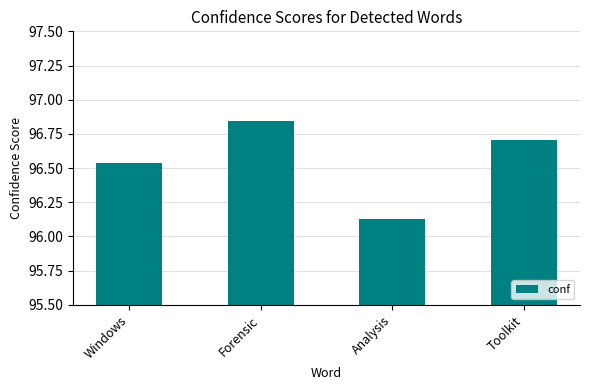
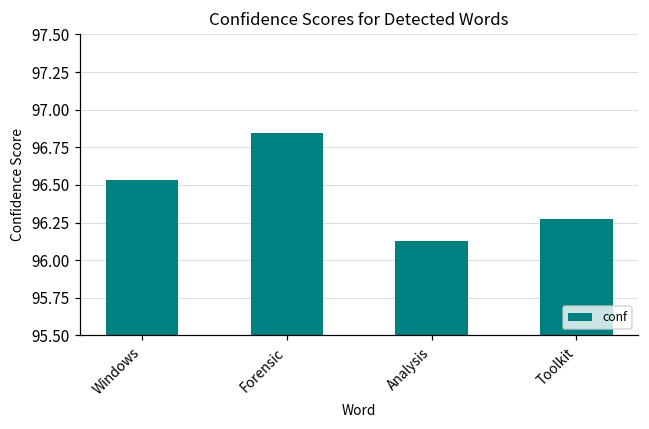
  {
    "Windows": 96.53,
    "Forensic": 96.84,
    "Analysis": 96.13,
-   "Toolkit": 96.70
+   "Toolkit": 96.27
  }
